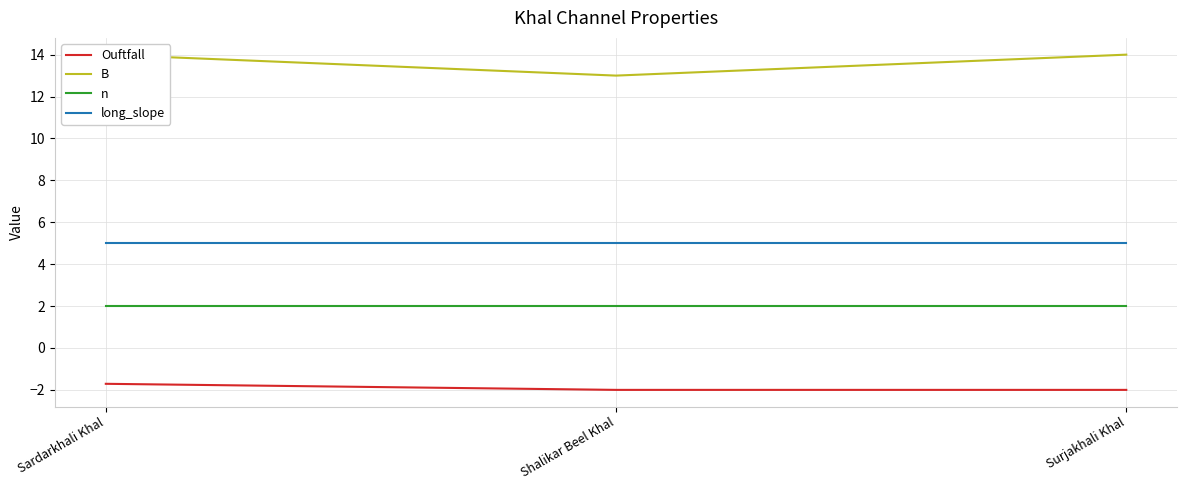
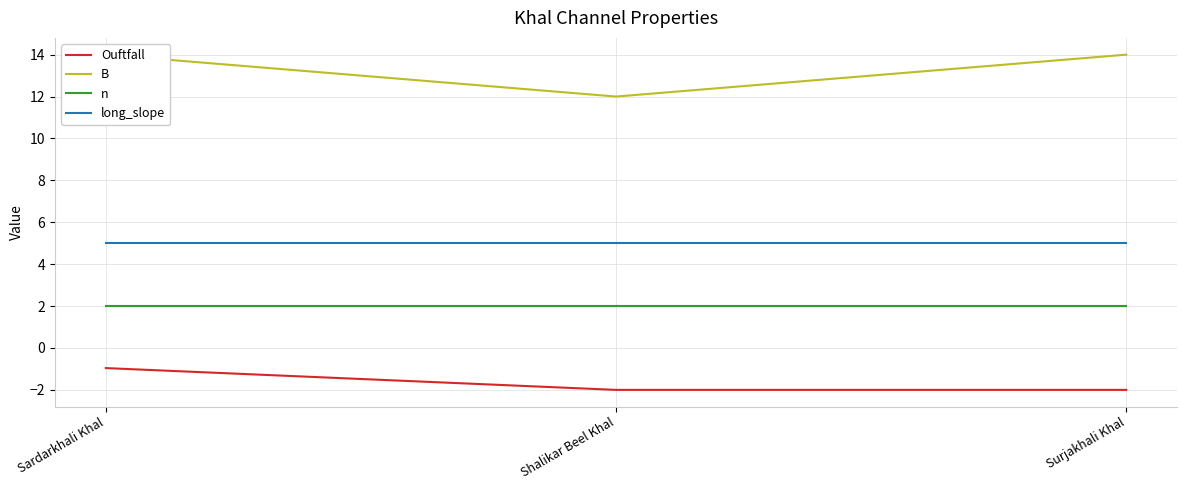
  {
    "Ouftfall": {
-     "Sardarkhali Khal": -1.7,
+     "Sardarkhali Khal": -1.0,
      "Shalikar Beel Khal": -2.0,
      "Surjakhali Khal": -2.0
    },
    "B": {
-     "Shalikar Beel Khal": 13,
+     "Shalikar Beel Khal": 12,
      "Surjakhali Khal": 14
    },
    "n": {
      "Sardarkhali Khal": 2.0,
      "Shalikar Beel Khal": 2.0,
      "Surjakhali Khal": 2.0
    },
    "long_slope": {
      "Sardarkhali Khal": 5.0,
      "Shalikar Beel Khal": 5.0,
      "Surjakhali Khal": 5.0
    }
  }
